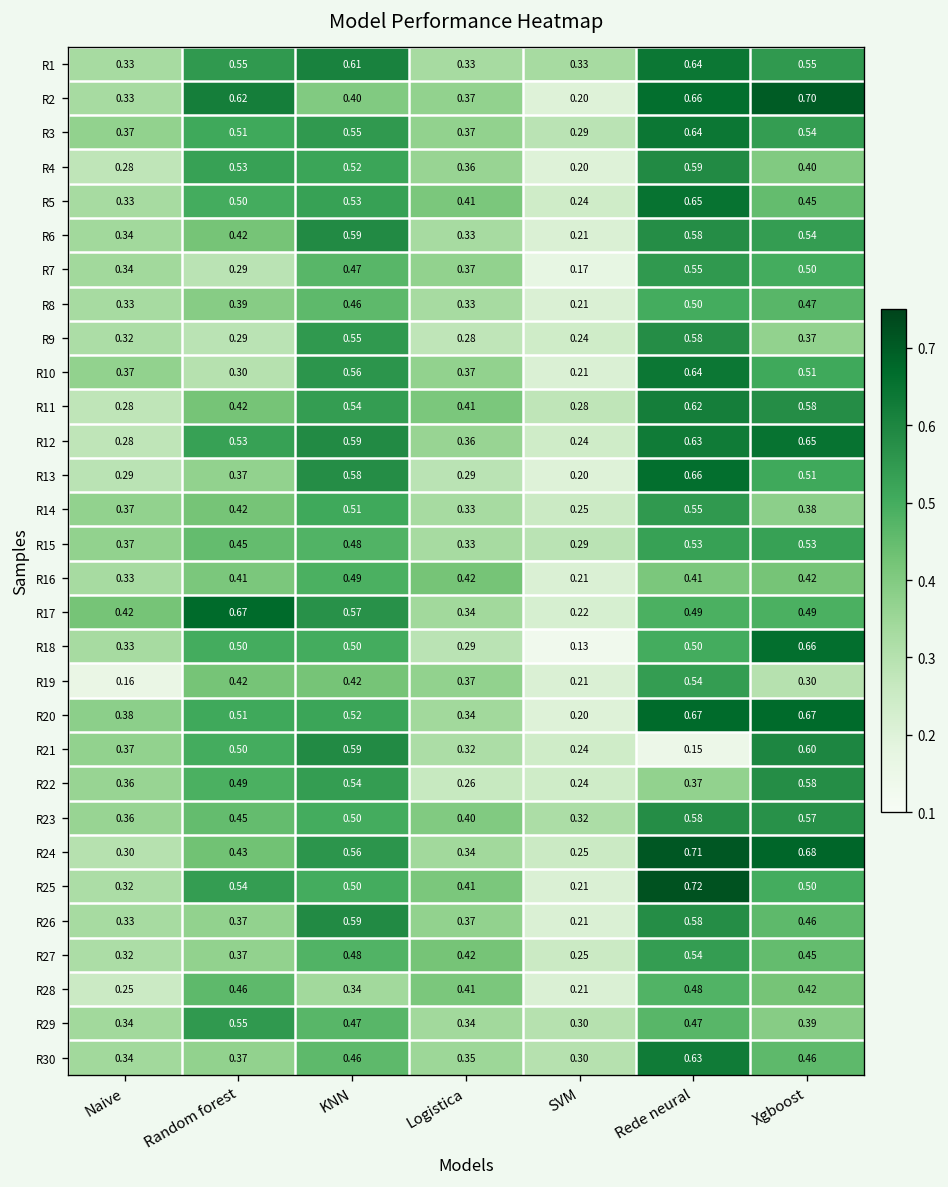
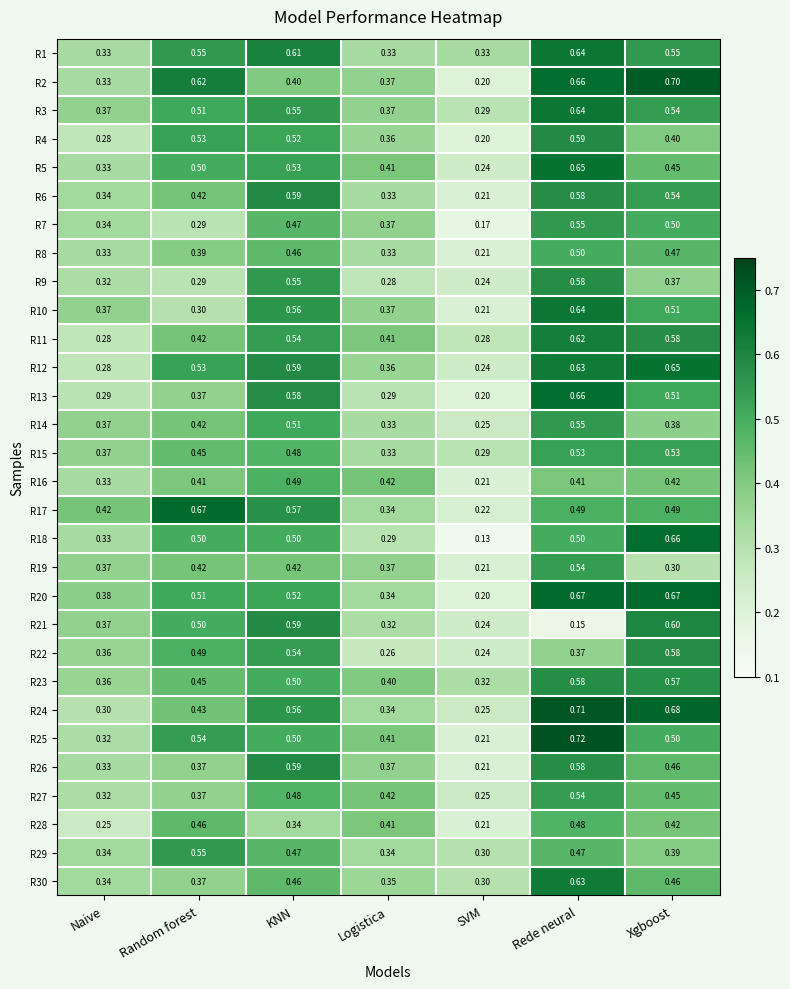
  {
    "R19": {
-     "Naive": 0.16,
+     "Naive": 0.37,
      "Random forest": 0.42,
      "KNN": 0.42,
      "Logistica": 0.37,
      "SVM": 0.21,
      "Rede neural": 0.54,
      "Xgboost": 0.30
    }
  }
